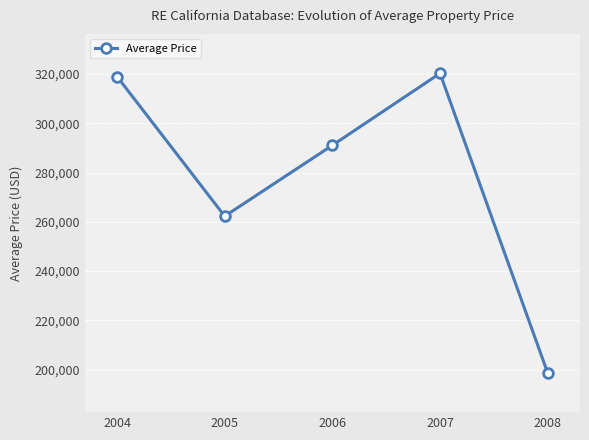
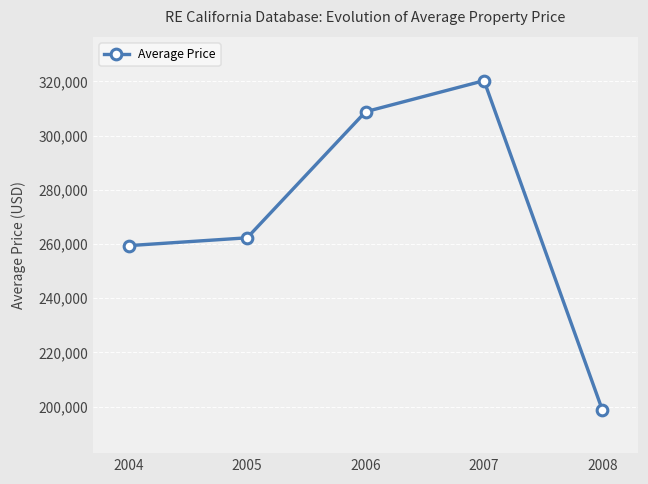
  {
-   "2004": "319,000",
+   "2004": "259,000",
    "2005": "262,000",
-   "2006": "291,000",
+   "2006": "309,000",
    "2007": "320,000",
    "2008": "199,000"
  }
